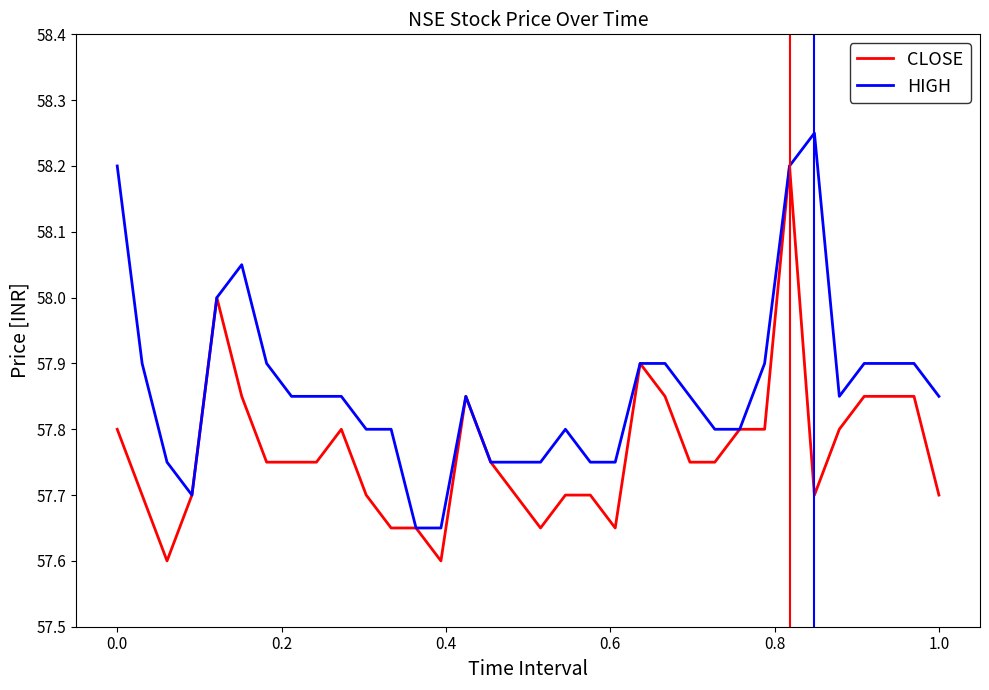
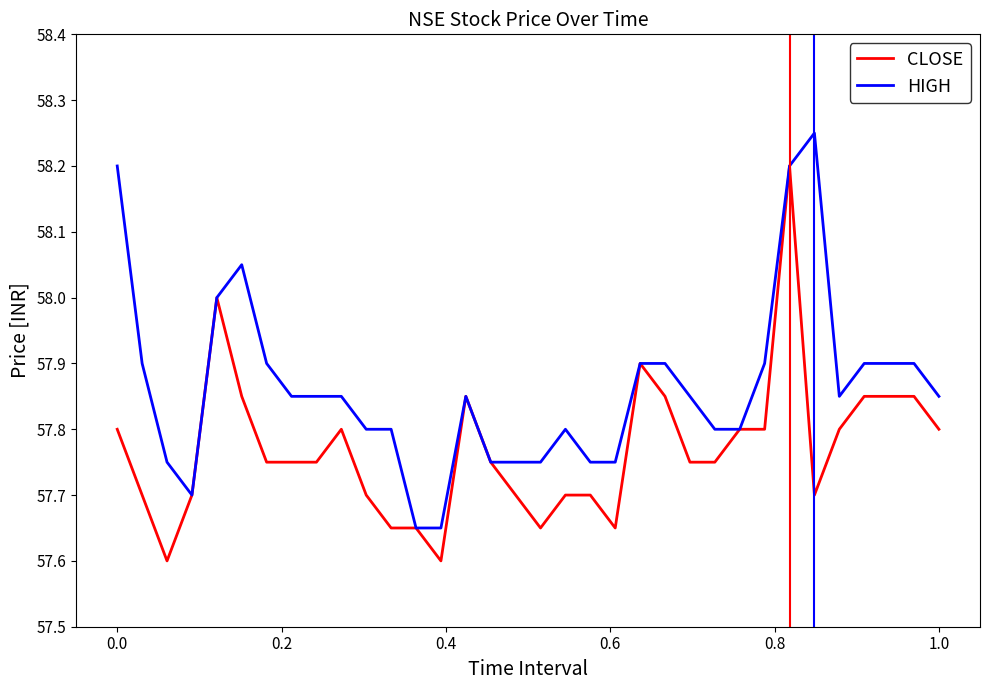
  {
    "CLOSE": {
      "0.0": 57.8,
-     "1.0": 57.7
+     "1.0": 57.8
    },
    "HIGH": {
      "0.0": 58.2,
      "1.0": 57.85
    }
  }
